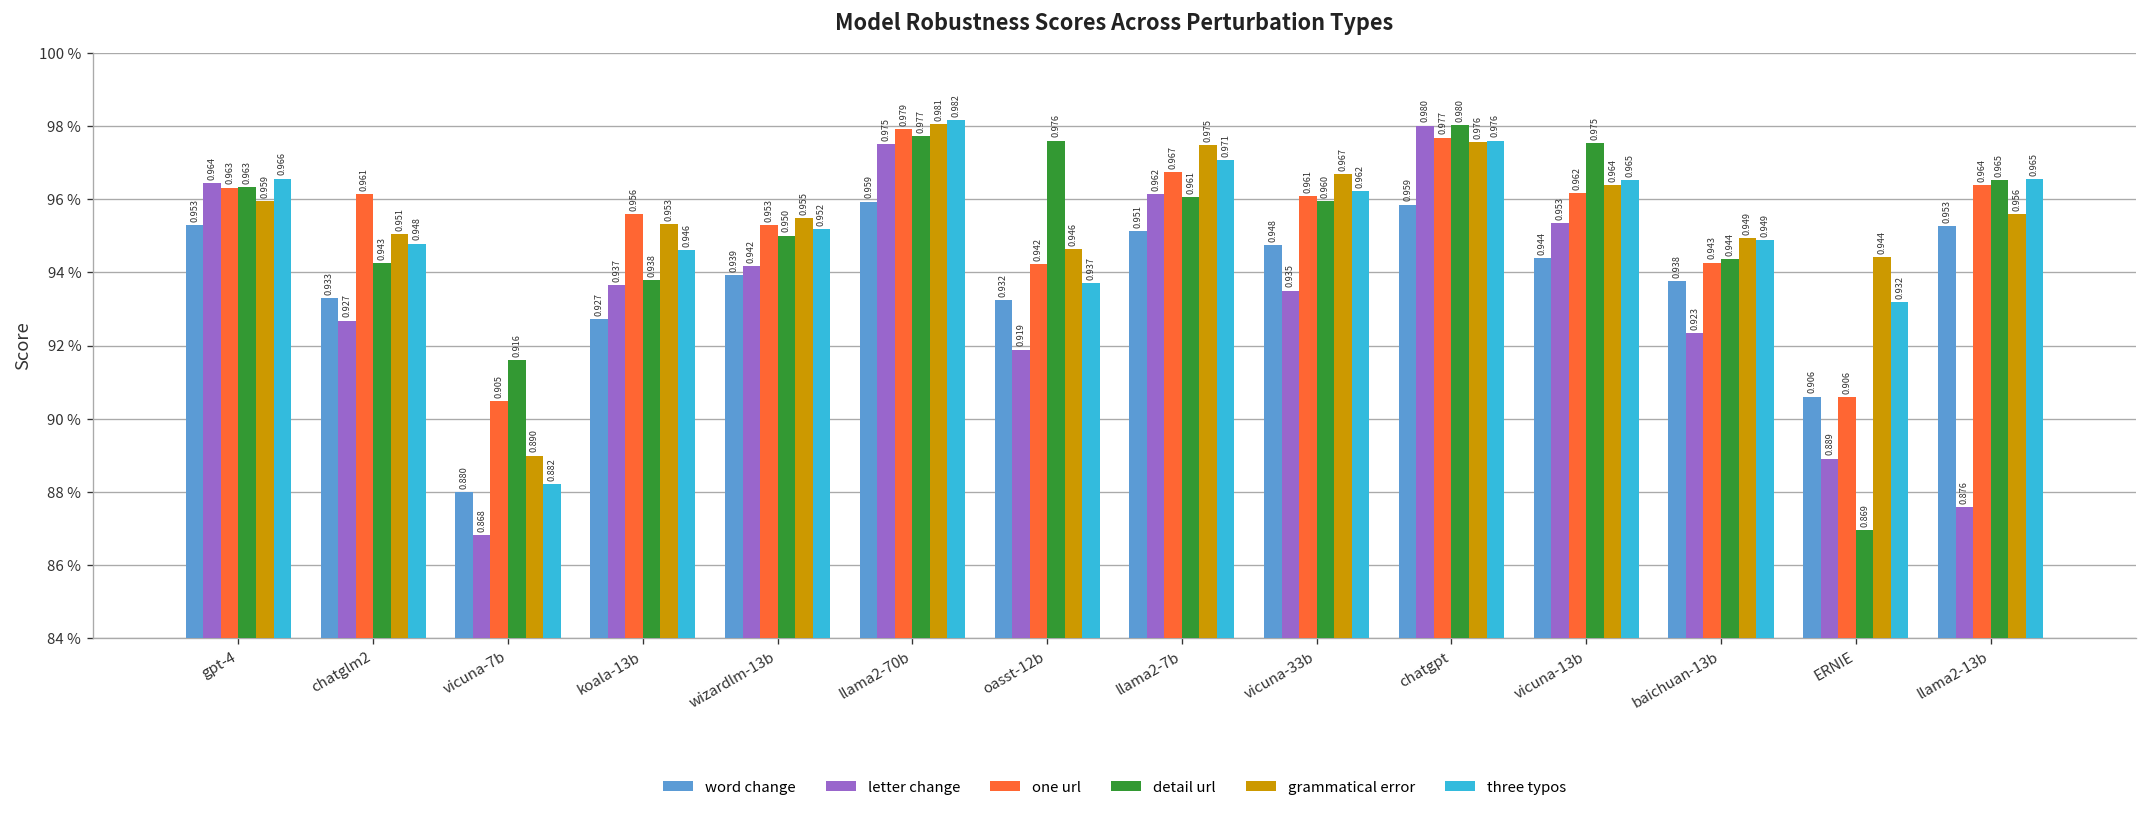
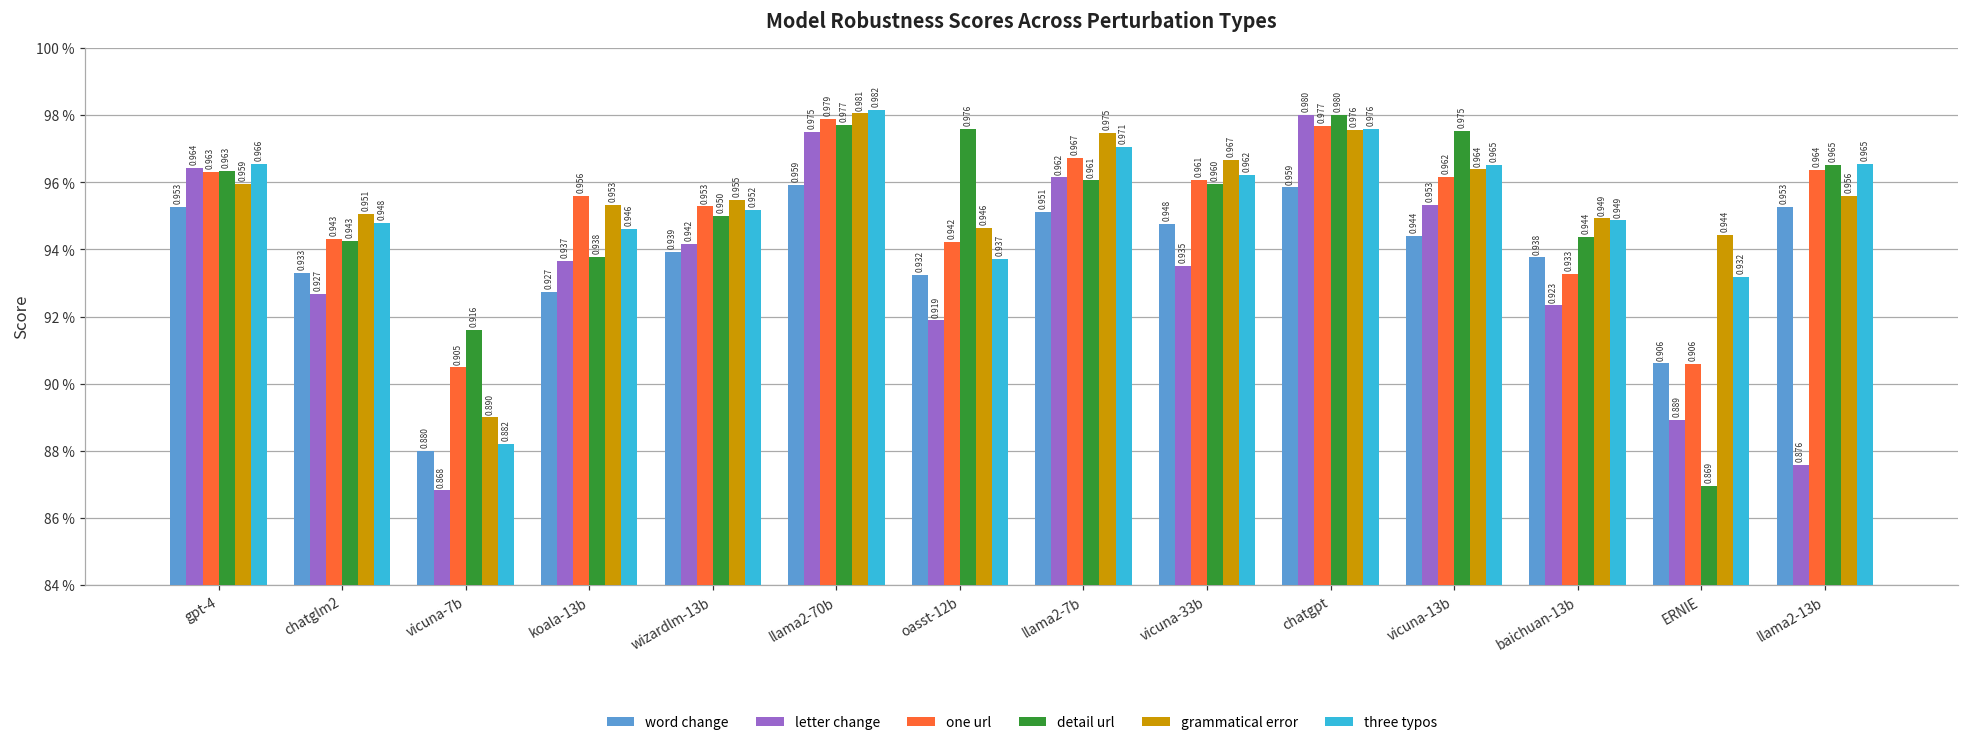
  {
    "letter change": {
      "gpt-4": 0.964,
      "chatglm2": 0.927,
      "vicuna-7b": 0.868,
      "koala-13b": 0.937,
      "wizardlm-13b": 0.942,
      "llama2-70b": 0.975,
      "oasst-12b": 0.919,
      "llama2-7b": 0.962,
      "vicuna-33b": 0.935,
      "chatgpt": 0.980,
      "vicuna-13b": 0.953,
      "baichuan-13b": 0.923,
      "ERNIE": 0.889,
      "llama2-13b": 0.876
    },
    "one url": {
      "gpt-4": 0.963,
-     "chatglm2": 0.961,
+     "chatglm2": 0.943,
      "vicuna-7b": 0.905,
      "koala-13b": 0.956,
      "wizardlm-13b": 0.953,
      "llama2-70b": 0.979,
      "oasst-12b": 0.942,
      "llama2-7b": 0.967,
      "vicuna-33b": 0.961,
      "chatgpt": 0.977,
      "vicuna-13b": 0.962,
-     "baichuan-13b": 0.943,
+     "baichuan-13b": 0.933,
      "ERNIE": 0.906,
      "llama2-13b": 0.964
    },
    "detail url": {
      "gpt-4": 0.963,
      "chatglm2": 0.943,
      "vicuna-7b": 0.916,
      "koala-13b": 0.938,
      "wizardlm-13b": 0.950,
      "llama2-70b": 0.977,
      "oasst-12b": 0.976,
      "llama2-7b": 0.961,
      "vicuna-33b": 0.960,
      "chatgpt": 0.980,
      "vicuna-13b": 0.975,
      "baichuan-13b": 0.944,
      "ERNIE": 0.869,
      "llama2-13b": 0.965
    },
    "grammatical error": {
      "gpt-4": 0.959,
      "chatglm2": 0.951,
      "vicuna-7b": 0.890,
      "koala-13b": 0.953,
      "wizardlm-13b": 0.955,
      "llama2-70b": 0.981,
      "oasst-12b": 0.946,
      "llama2-7b": 0.975,
      "vicuna-33b": 0.967,
      "chatgpt": 0.976,
      "vicuna-13b": 0.964,
      "baichuan-13b": 0.949,
      "ERNIE": 0.944,
      "llama2-13b": 0.956
    }
  }
